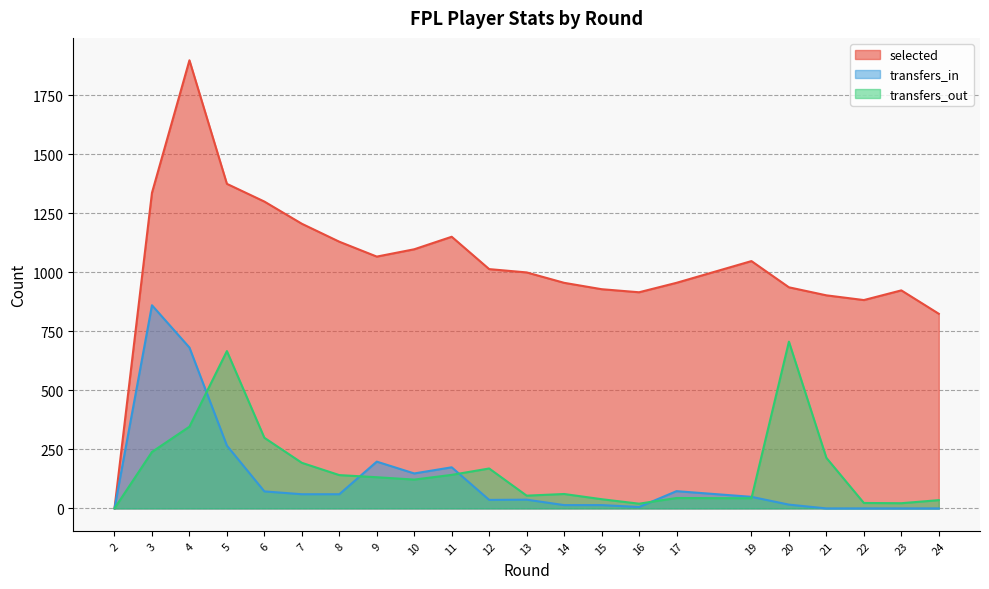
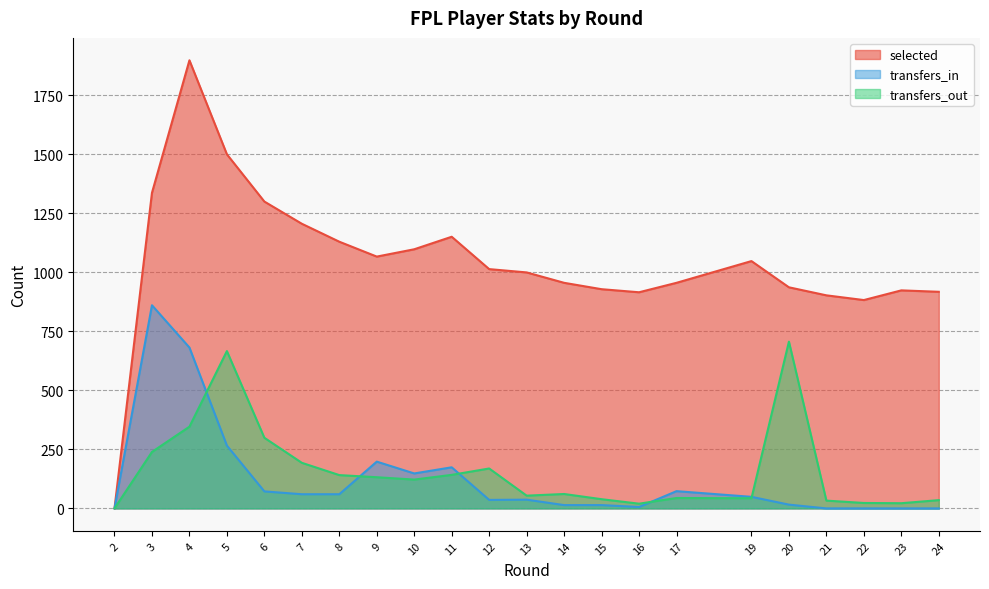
  {
    "selected": {
      "3": 1340,
      "4": 1900,
-     "5": 1370,
+     "5": 1500,
      "6": 1300,
      "7": 1210,
      "8": 1130,
      "9": 1070,
      "10": 1100,
      "11": 1150,
      "12": 1010,
      "13": 1000,
      "14": 960,
      "15": 930,
      "16": 920,
      "17": 960,
      "19": 1050,
      "20": 940,
      "21": 900,
      "22": 880,
      "23": 920,
-     "24": 820
+     "24": 920
    },
    "transfers_in": {
      "3": 860,
      "4": 680,
      "5": 270,
      "6": 70,
      "7": 60,
      "8": 60,
      "9": 200,
      "10": 150,
      "11": 170,
      "12": 40,
      "13": 40,
      "14": 10,
      "15": 10,
      "16": 10,
      "17": 70,
      "20": 20,
      "21": 0,
      "22": 0,
      "23": 0,
      "24": 0
    },
    "transfers_out": {
      "3": 240,
      "4": 350,
      "5": 670,
      "6": 300,
      "7": 190,
      "8": 140,
      "9": 130,
      "10": 120,
      "11": 140,
      "12": 170,
      "13": 50,
      "14": 60,
      "15": 40,
      "16": 20,
      "17": 40,
      "20": 710,
-     "21": 210,
+     "21": 30,
      "22": 20,
      "23": 20,
      "24": 40
    }
  }
